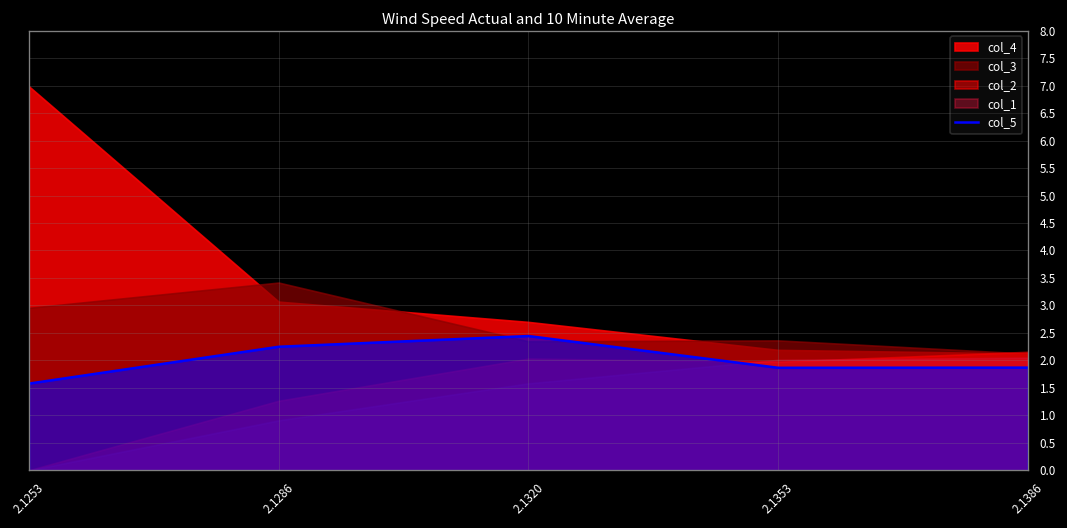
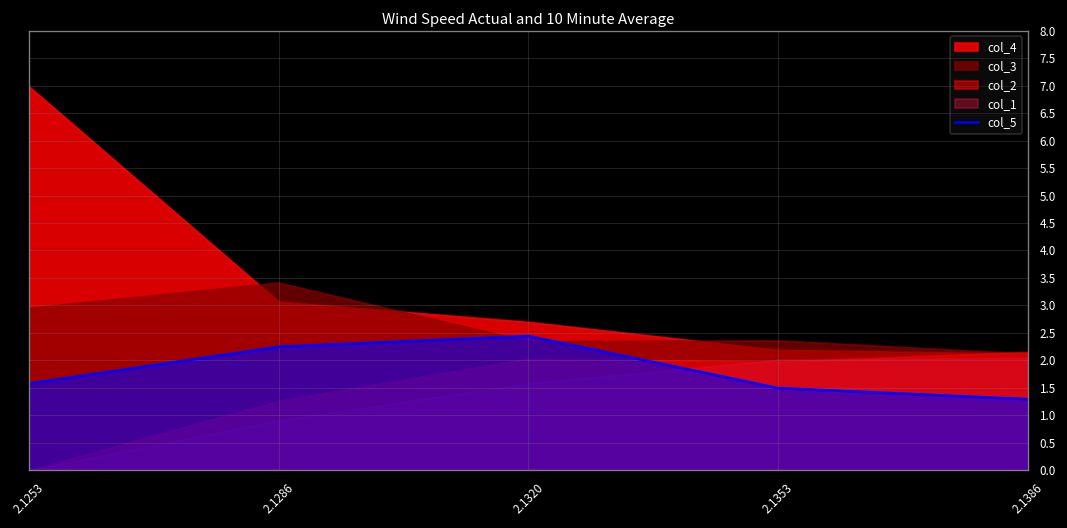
  {
    "col_5": {
      "2.1253": 1.6,
      "2.1286": 2.2,
      "2.1320": 2.4,
-     "2.1353": 1.9,
-     "2.1386": 1.9
+     "2.1353": 1.5,
+     "2.1386": 1.3
    }
  }
